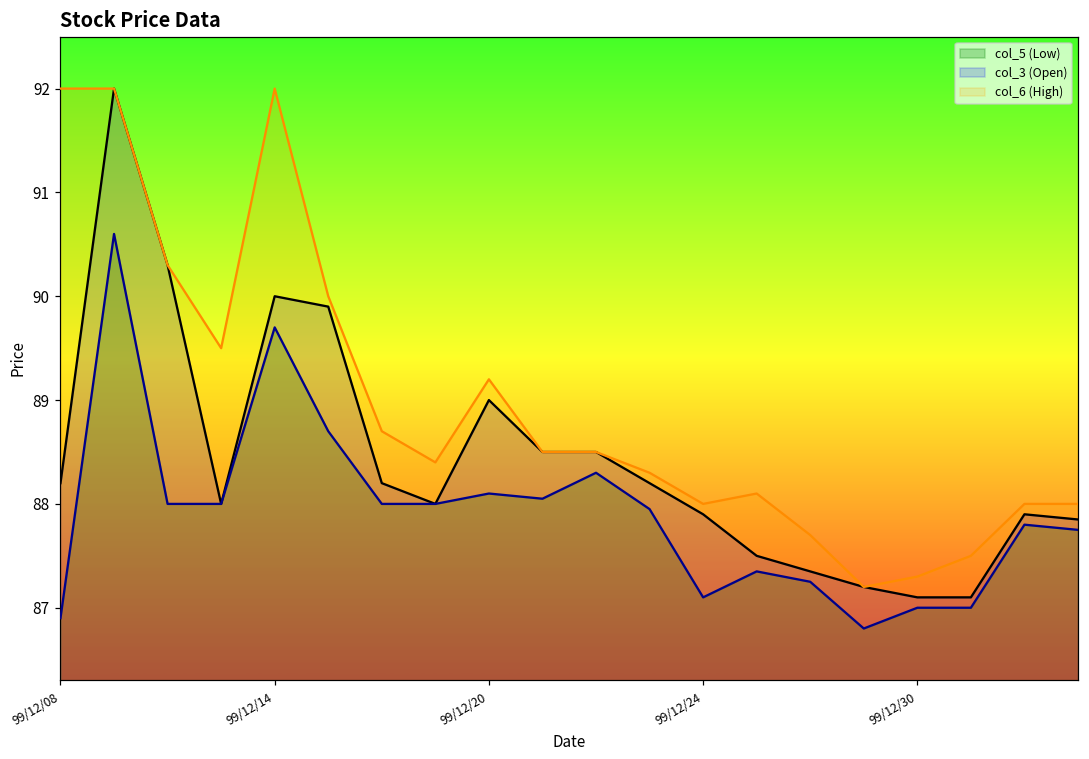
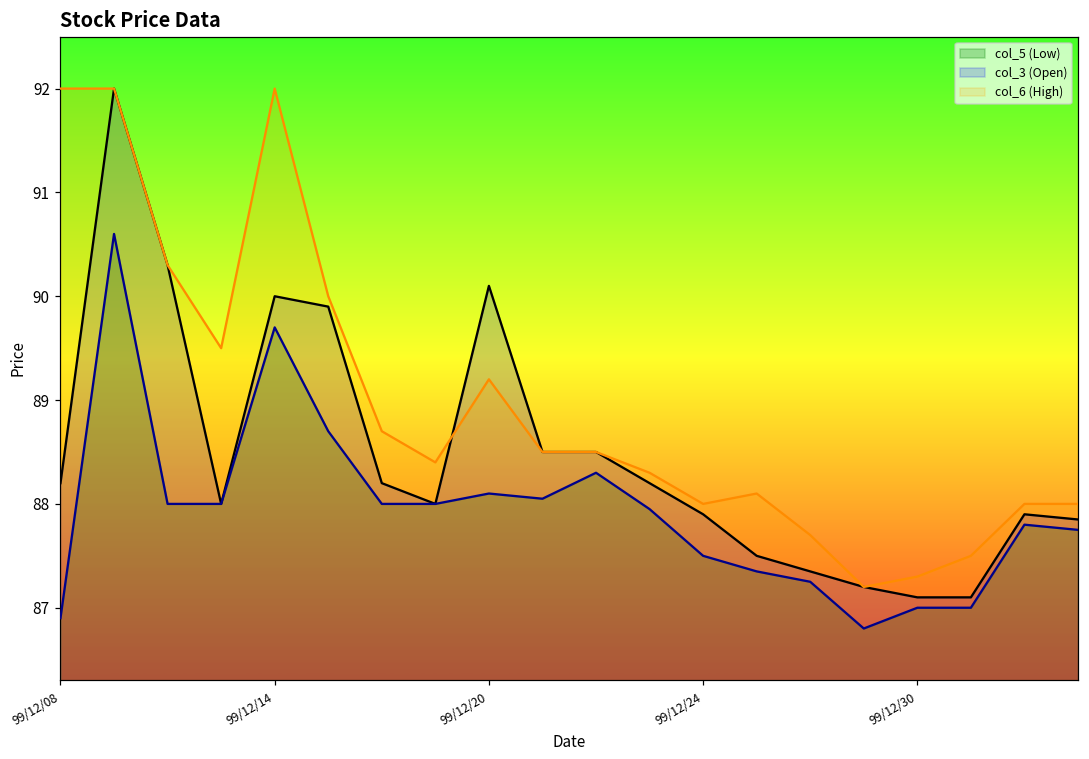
  {
    "col_3 (Open)": {
      "99/12/08": 88.2,
      "99/12/14": 90.0,
-     "99/12/20": 89.0,
+     "99/12/20": 90.1,
      "99/12/24": 87.9,
      "99/12/30": 87.1
    },
    "col_5 (Low)": {
      "99/12/08": 86.9,
      "99/12/14": 89.7,
      "99/12/20": 88.1,
-     "99/12/24": 87.1,
+     "99/12/24": 87.5,
      "99/12/30": 87.0
    },
    "col_6 (High)": {
      "99/12/08": 92.0,
      "99/12/14": 92.0,
      "99/12/20": 89.2,
      "99/12/24": 88.0,
      "99/12/30": 87.3
    }
  }
